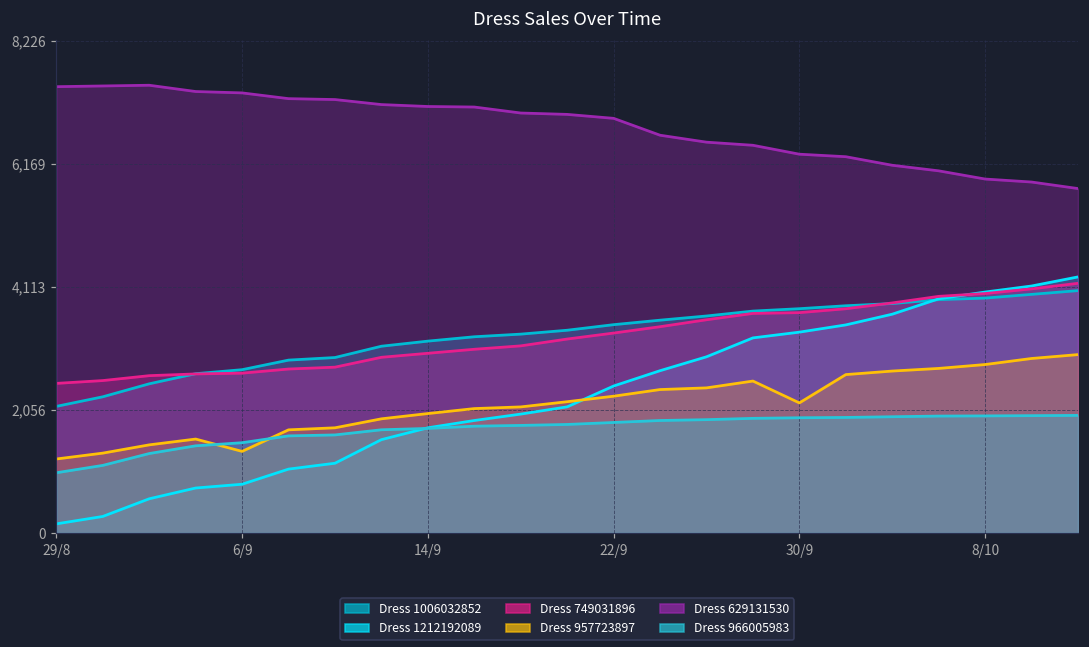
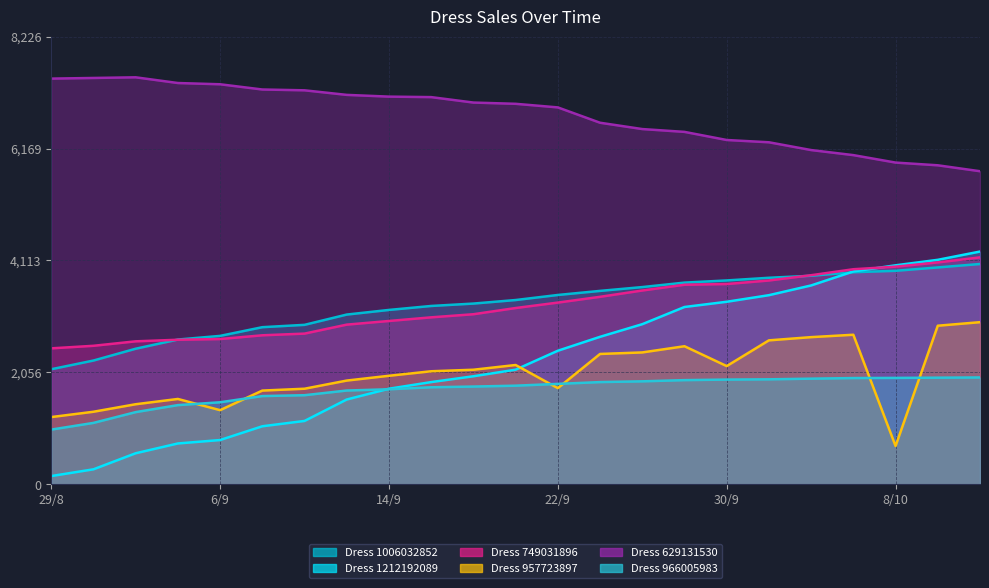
  {
    "Dress 957723897": {
      "29/8": "1,200",
      "6/9": "1,400",
      "14/9": "2,000",
-     "22/9": "2,300",
+     "22/9": "1,800",
      "30/9": "2,200",
-     "8/10": "2,800"
+     "8/10": "700"
    }
  }
